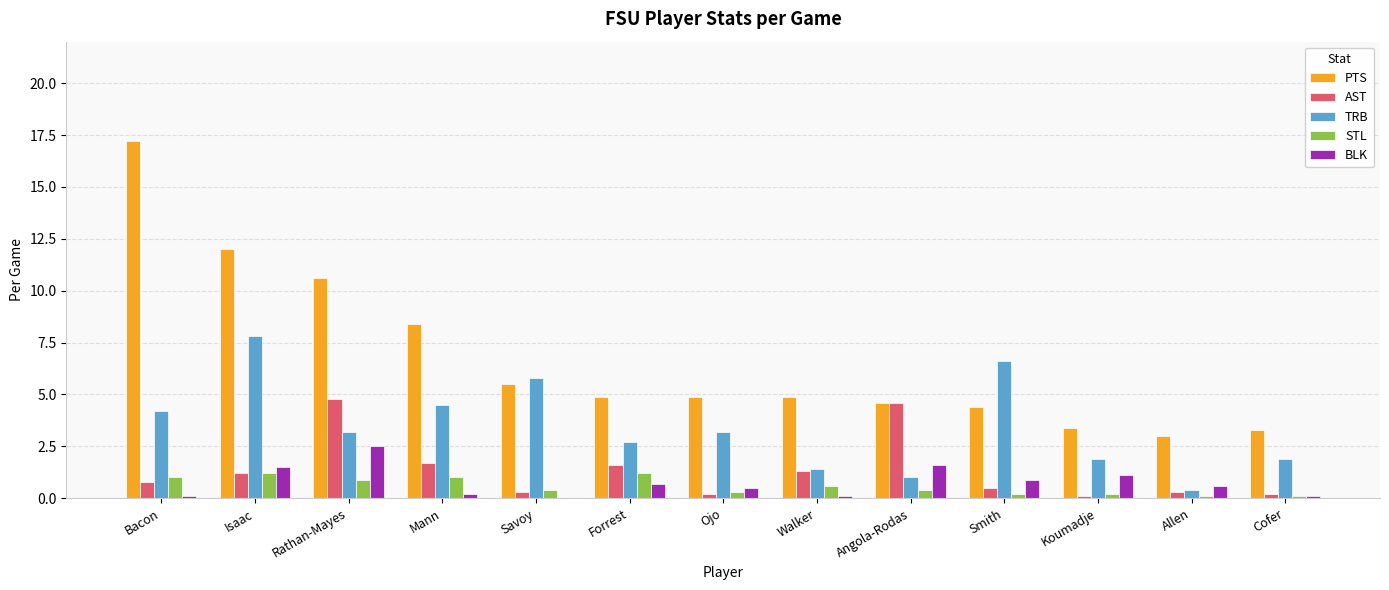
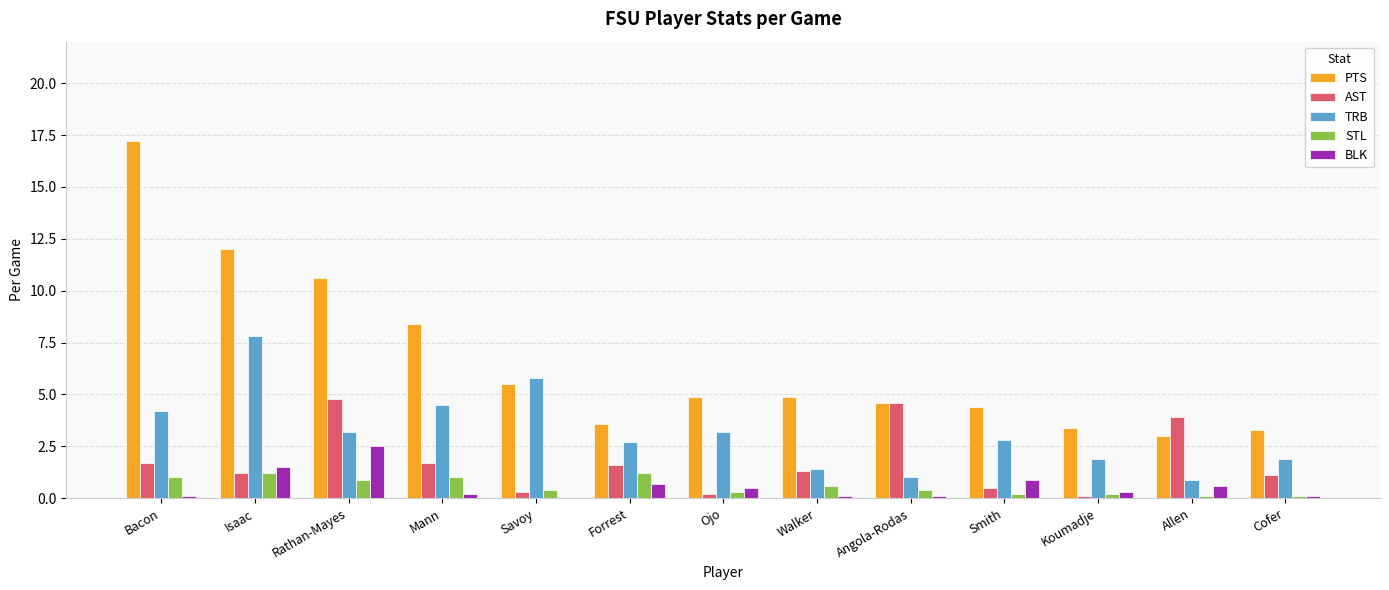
  {
    "PTS": {
      "Bacon": 17.2,
      "Isaac": 12.0,
      "Rathan-Mayes": 10.6,
      "Mann": 8.4,
      "Savoy": 5.5,
-     "Forrest": 4.9,
+     "Forrest": 3.6,
      "Ojo": 4.9,
      "Walker": 4.9,
      "Angola-Rodas": 4.6,
      "Smith": 4.4,
      "Koumadje": 3.4,
      "Allen": 3.0,
      "Cofer": 3.3
    },
    "AST": {
-     "Bacon": 0.8,
+     "Bacon": 1.7,
      "Isaac": 1.2,
      "Rathan-Mayes": 4.8,
      "Mann": 1.7,
      "Savoy": 0.3,
      "Forrest": 1.6,
      "Ojo": 0.2,
      "Walker": 1.3,
      "Angola-Rodas": 4.6,
      "Smith": 0.5,
-     "Allen": 0.3,
-     "Cofer": 0.2
+     "Allen": 3.9,
+     "Cofer": 1.1
    },
    "TRB": {
      "Bacon": 4.2,
      "Isaac": 7.8,
      "Rathan-Mayes": 3.2,
      "Mann": 4.5,
      "Savoy": 5.8,
      "Forrest": 2.7,
      "Ojo": 3.2,
      "Walker": 1.4,
      "Angola-Rodas": 1.0,
-     "Smith": 6.6,
+     "Smith": 2.8,
      "Koumadje": 1.9,
-     "Allen": 0.4,
+     "Allen": 0.9,
      "Cofer": 1.9
    },
    "STL": {
      "Bacon": 1.0,
      "Isaac": 1.2,
      "Rathan-Mayes": 0.9,
      "Mann": 1.0,
      "Savoy": 0.4,
      "Forrest": 1.2,
      "Ojo": 0.3,
      "Walker": 0.6,
      "Angola-Rodas": 0.4,
      "Smith": 0.2,
      "Koumadje": 0.2
    },
    "BLK": {
      "Isaac": 1.5,
      "Rathan-Mayes": 2.5,
      "Mann": 0.2,
      "Savoy": 0.0,
      "Forrest": 0.7,
      "Ojo": 0.5,
-     "Angola-Rodas": 1.6,
+     "Angola-Rodas": 0.1,
      "Smith": 0.9,
-     "Koumadje": 1.1,
+     "Koumadje": 0.3,
      "Allen": 0.6
    }
  }
